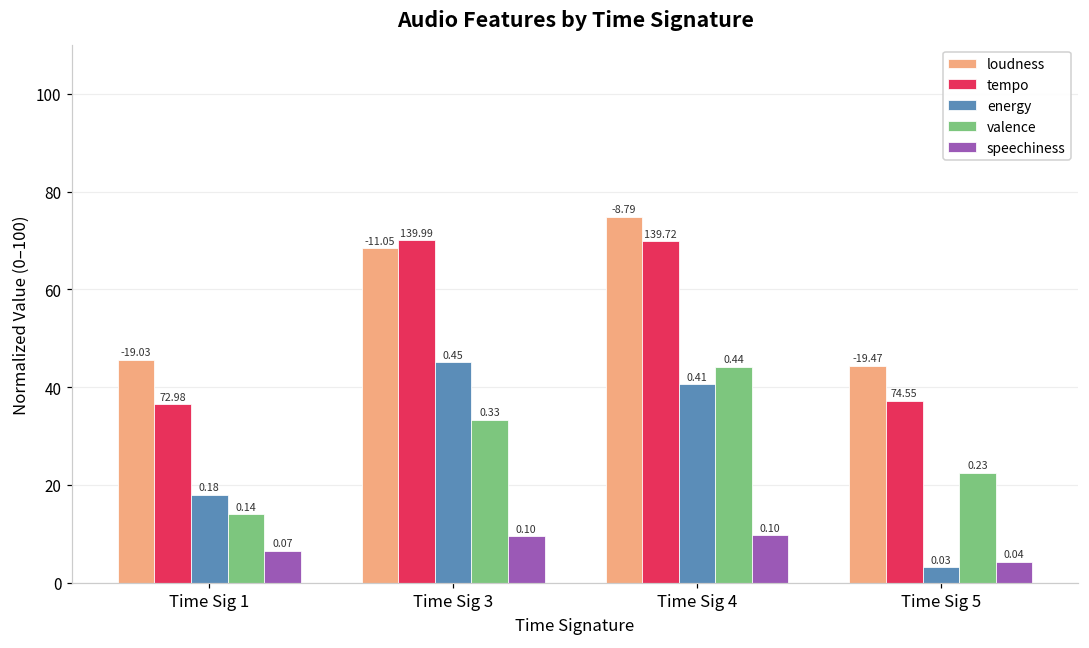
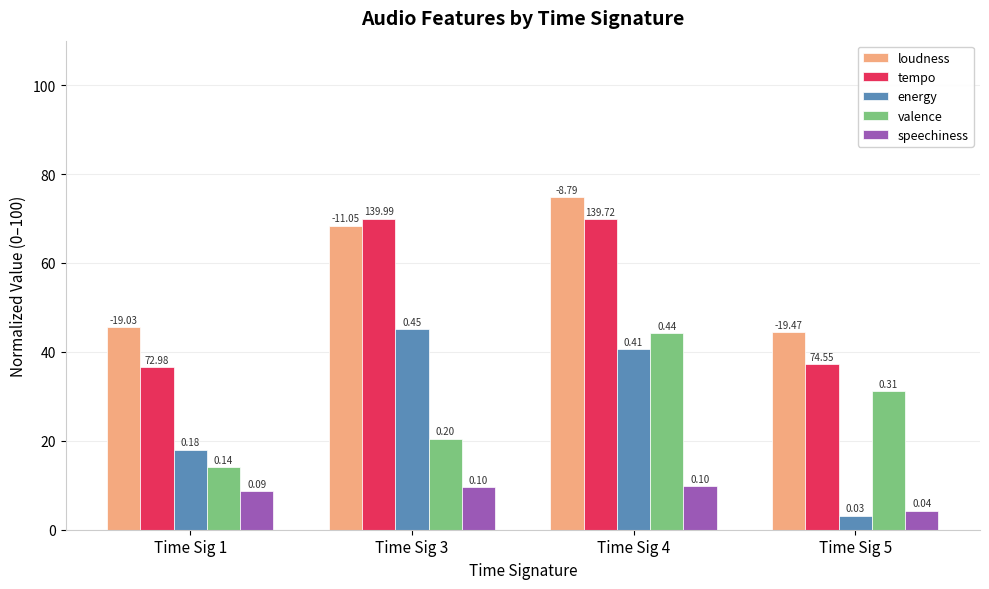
  {
    "valence": {
-     "Time Sig 3": 0.33,
-     "Time Sig 5": 0.23
+     "Time Sig 3": 0.20,
+     "Time Sig 5": 0.31
    },
    "speechiness": {
-     "Time Sig 1": 0.07
+     "Time Sig 1": 0.09
    }
  }
